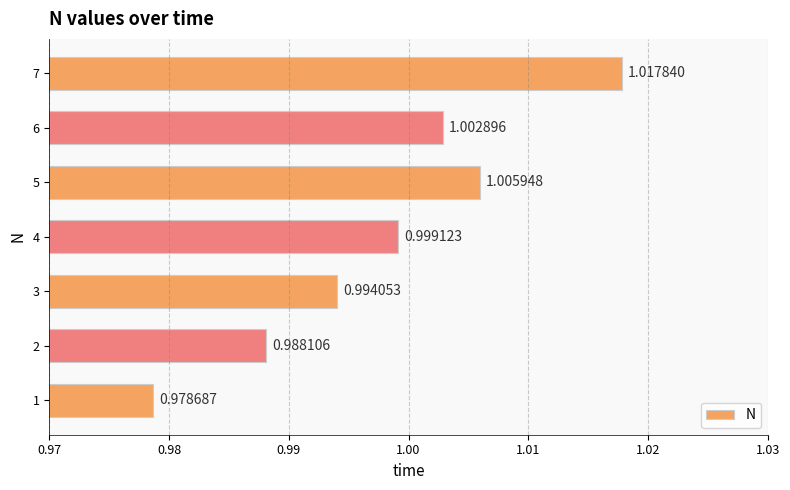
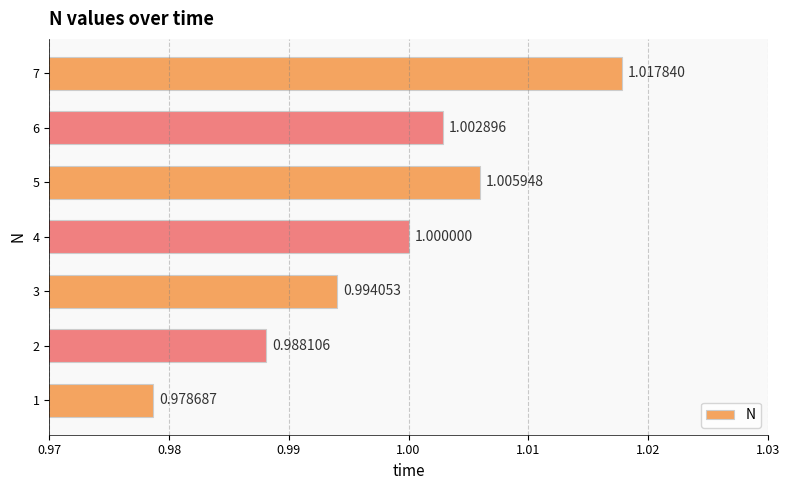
  {
    "7": 1.017840,
    "6": 1.002896,
    "5": 1.005948,
-   "4": 0.999123,
+   "4": 1.000000,
    "3": 0.994053,
    "2": 0.988106,
    "1": 0.978687
  }
